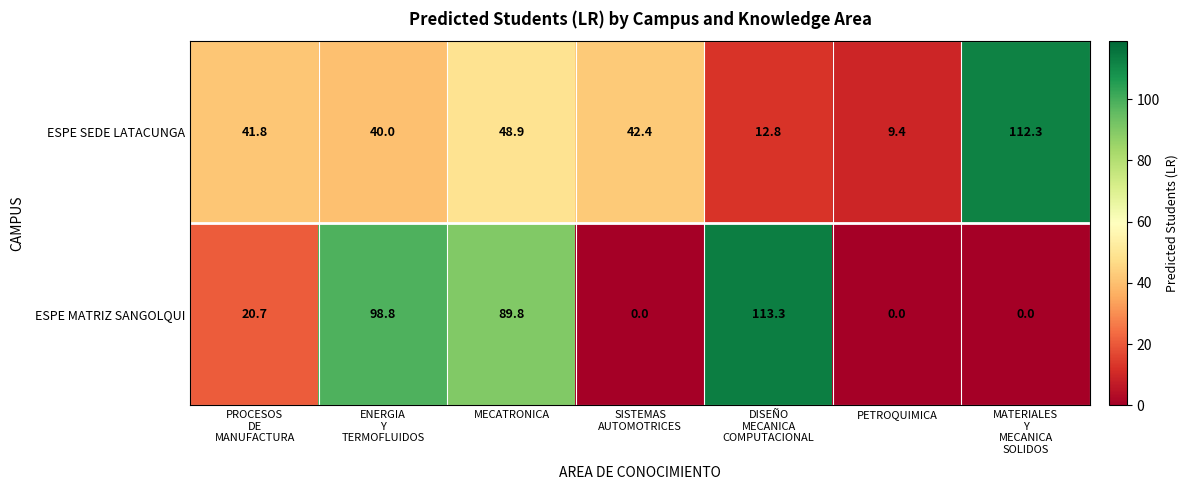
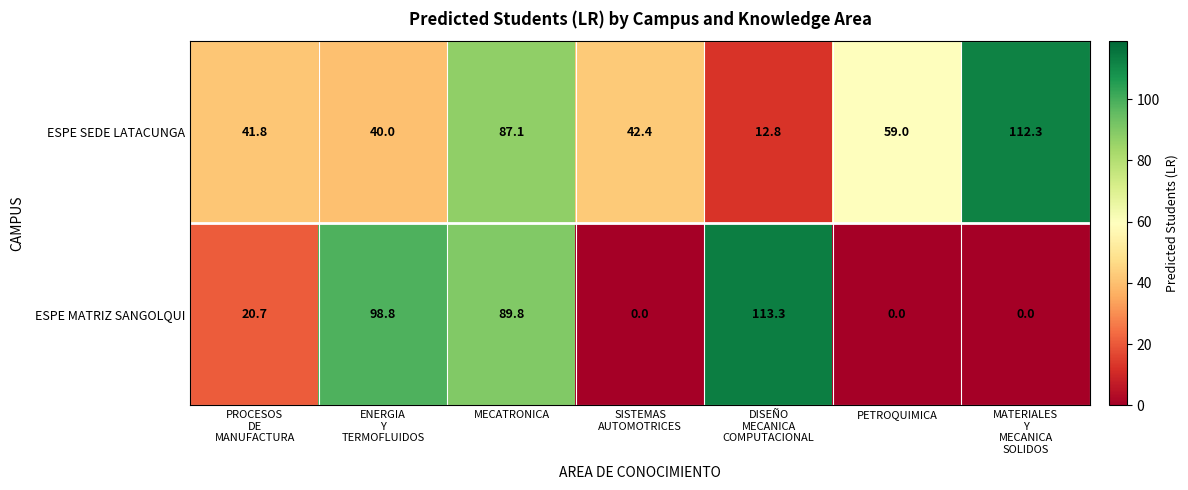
  {
    "ESPE SEDE LATACUNGA": {
      "PROCESOS DE MANUFACTURA": 41.8,
      "ENERGIA Y TERMOFLUIDOS": 40.0,
-     "MECATRONICA": 48.9,
+     "MECATRONICA": 87.1,
      "SISTEMAS AUTOMOTRICES": 42.4,
      "DISEÑO MECANICA COMPUTACIONAL": 12.8,
-     "PETROQUIMICA": 9.4,
+     "PETROQUIMICA": 59.0,
      "MATERIALES Y MECANICA SOLIDOS": 112.3
    },
    "ESPE MATRIZ SANGOLQUI": {
      "PROCESOS DE MANUFACTURA": 20.7,
      "ENERGIA Y TERMOFLUIDOS": 98.8,
      "MECATRONICA": 89.8,
      "SISTEMAS AUTOMOTRICES": 0.0,
      "DISEÑO MECANICA COMPUTACIONAL": 113.3,
      "PETROQUIMICA": 0.0,
      "MATERIALES Y MECANICA SOLIDOS": 0.0
    }
  }
